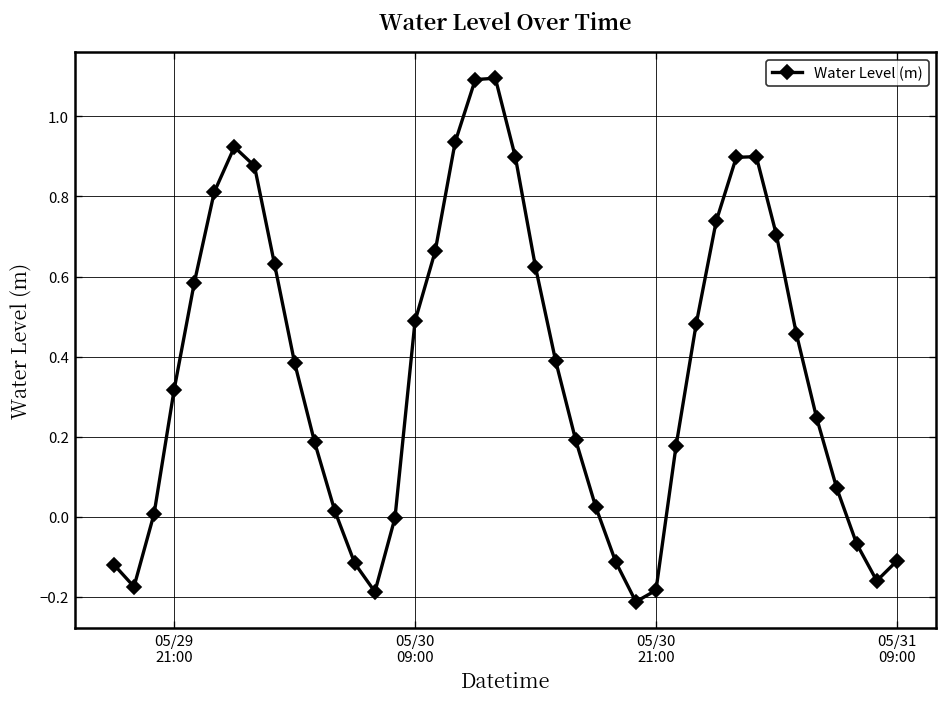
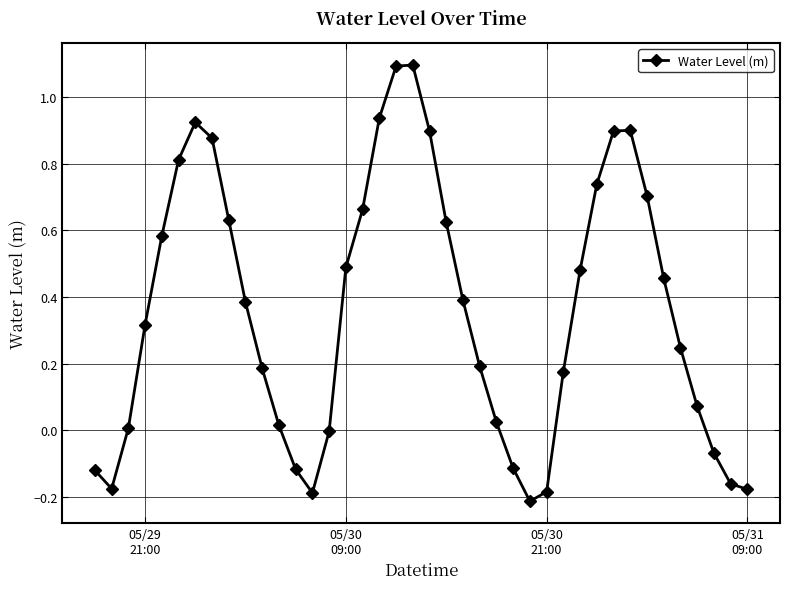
  {
    "05/29 21:00": 0.32,
    "05/30 09:00": 0.49,
    "05/30 21:00": -0.18,
-   "05/31 09:00": -0.11
+   "05/31 09:00": -0.18
  }
